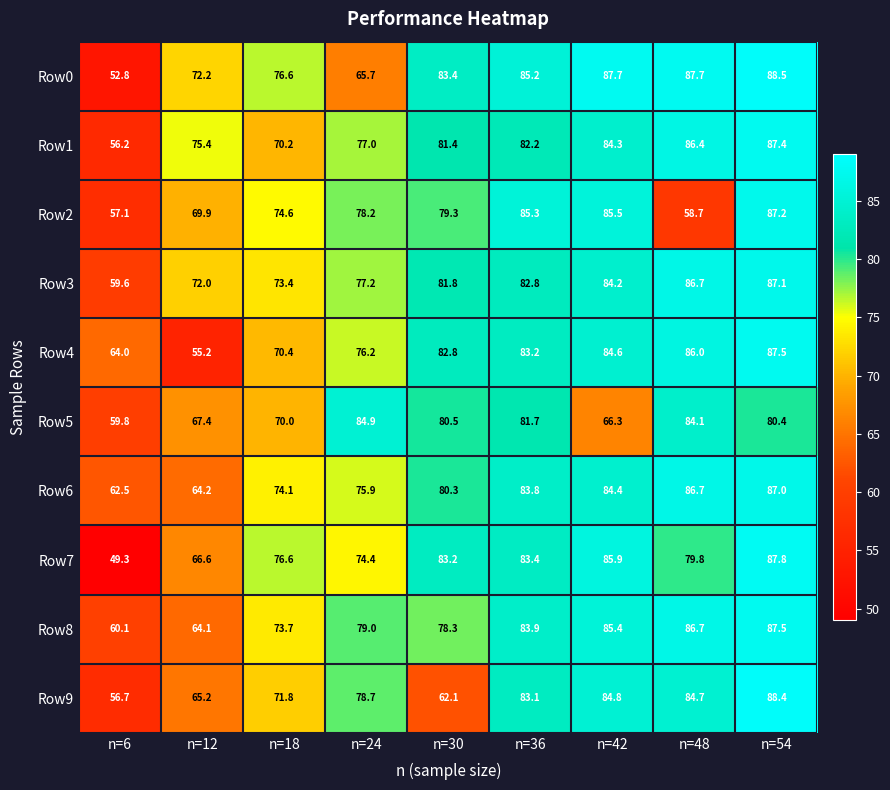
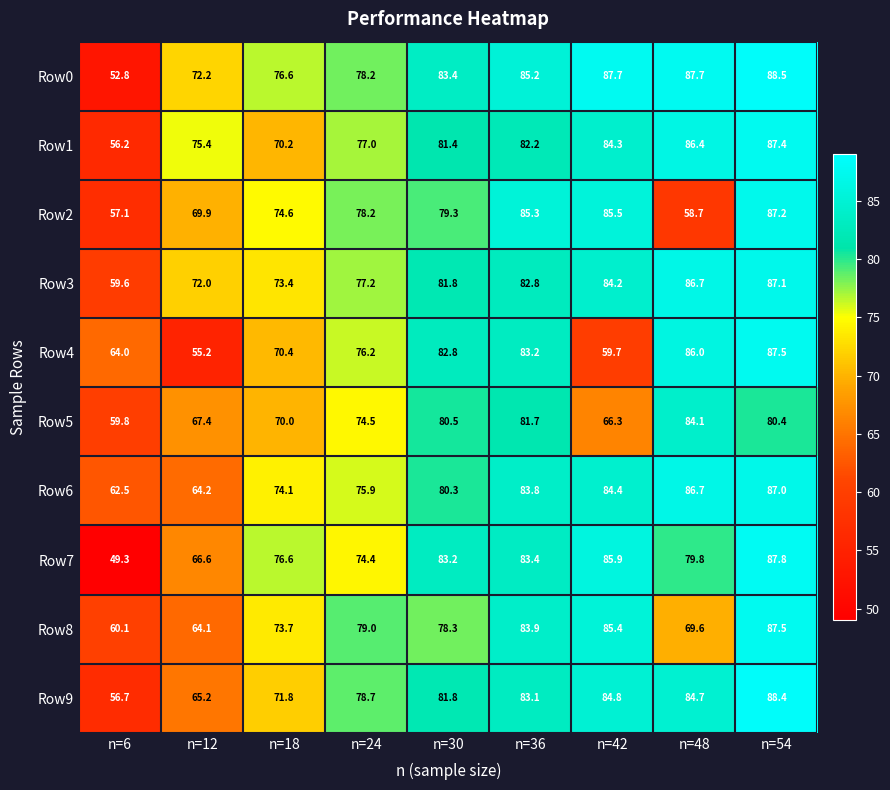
  {
    "Row0": {
      "n=6": 52.8,
      "n=12": 72.2,
      "n=18": 76.6,
-     "n=24": 65.7,
+     "n=24": 78.2,
      "n=30": 83.4,
      "n=36": 85.2,
      "n=42": 87.7,
      "n=48": 87.7,
      "n=54": 88.5
    },
    "Row1": {
      "n=6": 56.2,
      "n=12": 75.4,
      "n=18": 70.2,
      "n=24": 77.0,
      "n=30": 81.4,
      "n=36": 82.2,
      "n=42": 84.3,
      "n=48": 86.4,
      "n=54": 87.4
    },
    "Row2": {
      "n=6": 57.1,
      "n=12": 69.9,
      "n=18": 74.6,
      "n=24": 78.2,
      "n=30": 79.3,
      "n=36": 85.3,
      "n=42": 85.5,
      "n=48": 58.7,
      "n=54": 87.2
    },
    "Row3": {
      "n=6": 59.6,
      "n=12": 72.0,
      "n=18": 73.4,
      "n=24": 77.2,
      "n=30": 81.8,
      "n=36": 82.8,
      "n=42": 84.2,
      "n=48": 86.7,
      "n=54": 87.1
    },
    "Row4": {
      "n=6": 64.0,
      "n=12": 55.2,
      "n=18": 70.4,
      "n=24": 76.2,
      "n=30": 82.8,
      "n=36": 83.2,
-     "n=42": 84.6,
+     "n=42": 59.7,
      "n=48": 86.0,
      "n=54": 87.5
    },
    "Row5": {
      "n=6": 59.8,
      "n=12": 67.4,
      "n=18": 70.0,
-     "n=24": 84.9,
+     "n=24": 74.5,
      "n=30": 80.5,
      "n=36": 81.7,
      "n=42": 66.3,
      "n=48": 84.1,
      "n=54": 80.4
    },
    "Row6": {
      "n=6": 62.5,
      "n=12": 64.2,
      "n=18": 74.1,
      "n=24": 75.9,
      "n=30": 80.3,
      "n=36": 83.8,
      "n=42": 84.4,
      "n=48": 86.7,
      "n=54": 87.0
    },
    "Row7": {
      "n=6": 49.3,
      "n=12": 66.6,
      "n=18": 76.6,
      "n=24": 74.4,
      "n=30": 83.2,
      "n=36": 83.4,
      "n=42": 85.9,
      "n=48": 79.8,
      "n=54": 87.8
    },
    "Row8": {
      "n=6": 60.1,
      "n=12": 64.1,
      "n=18": 73.7,
      "n=24": 79.0,
      "n=30": 78.3,
      "n=36": 83.9,
      "n=42": 85.4,
-     "n=48": 86.7,
+     "n=48": 69.6,
      "n=54": 87.5
    },
    "Row9": {
      "n=6": 56.7,
      "n=12": 65.2,
      "n=18": 71.8,
      "n=24": 78.7,
-     "n=30": 62.1,
+     "n=30": 81.8,
      "n=36": 83.1,
      "n=42": 84.8,
      "n=48": 84.7,
      "n=54": 88.4
    }
  }
